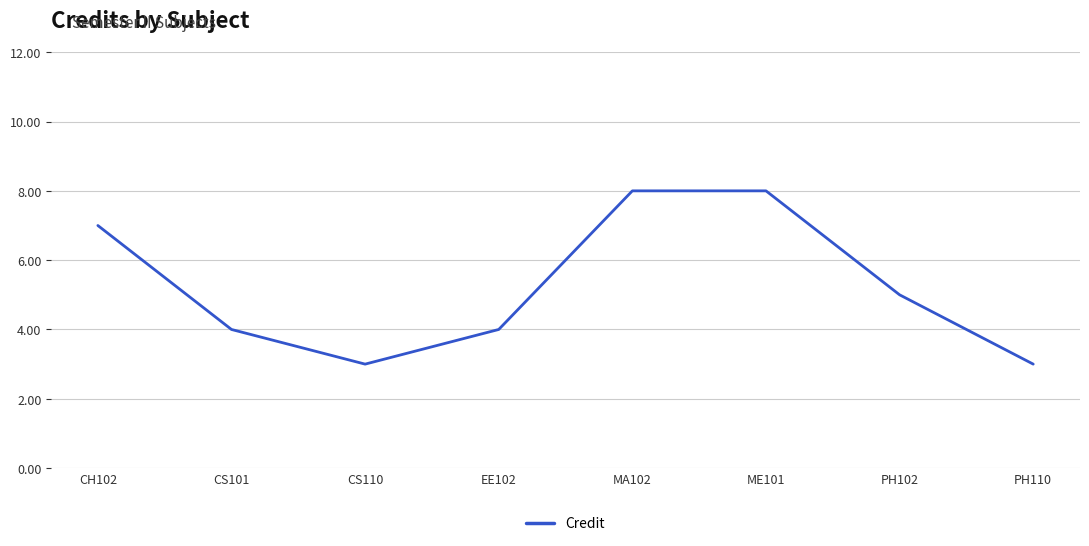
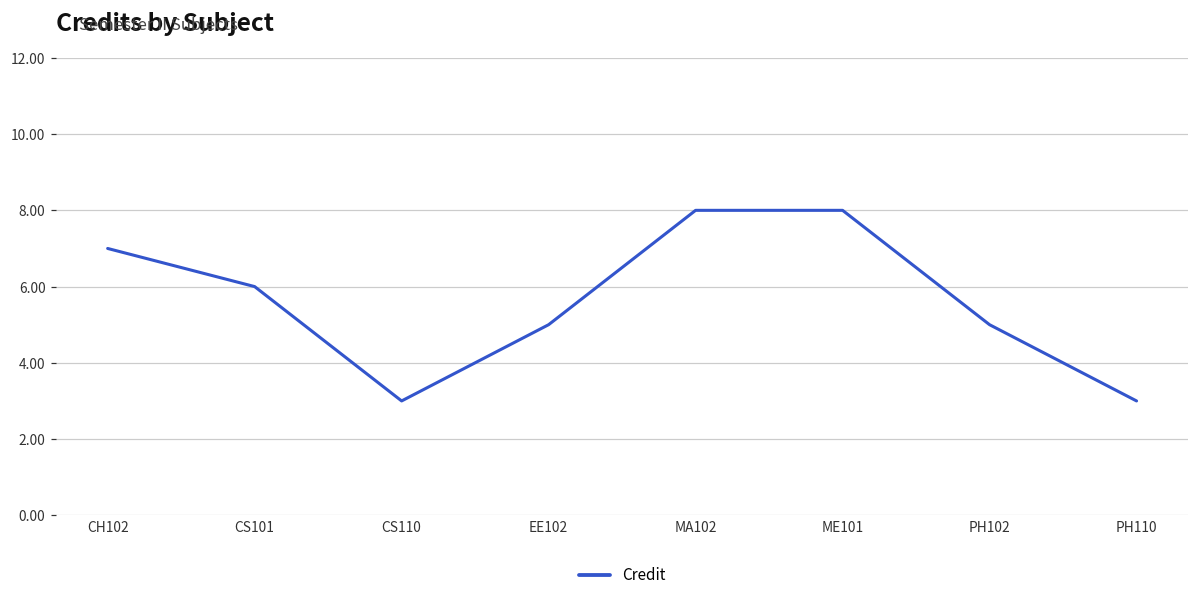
  {
    "CH102": 7,
-   "CS101": 4,
+   "CS101": 6,
    "CS110": 3,
-   "EE102": 4,
+   "EE102": 5,
    "MA102": 8,
    "ME101": 8,
    "PH102": 5,
    "PH110": 3
  }
